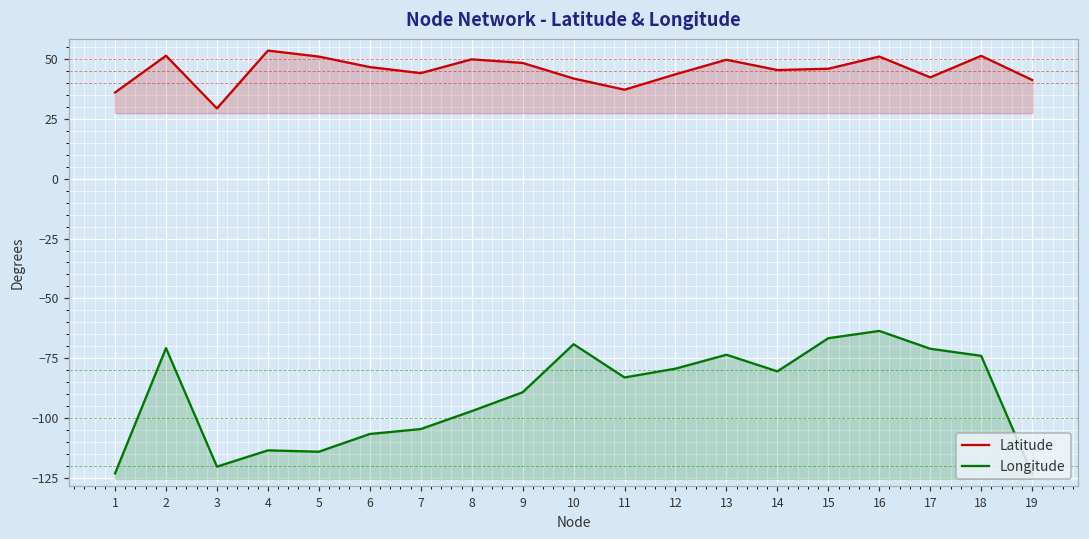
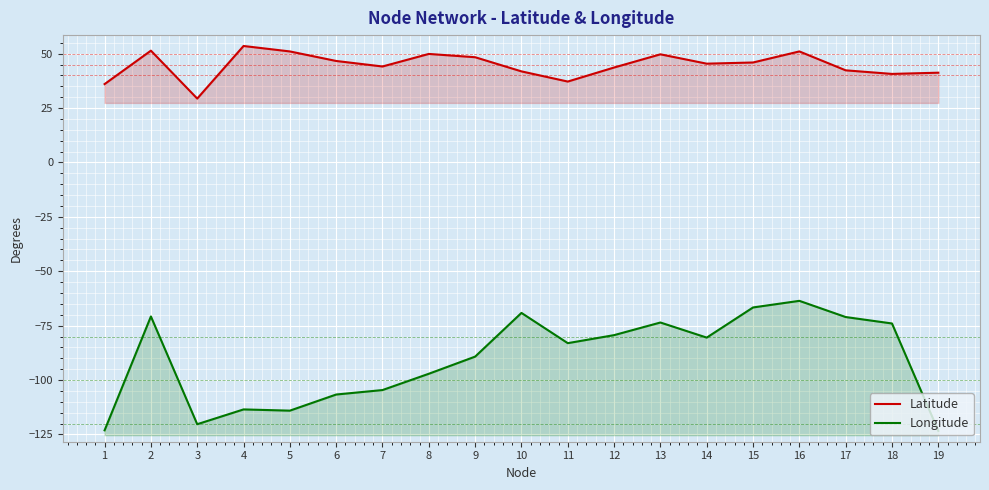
  {
    "Latitude": {
      "1": 36,
      "2": 51,
      "3": 29,
      "4": 54,
      "5": 51,
      "6": 47,
      "7": 44,
      "8": 50,
      "9": 48,
      "10": 42,
      "11": 37,
      "12": 44,
      "13": 50,
      "14": 45,
      "15": 46,
      "16": 51,
      "17": 42,
-     "18": 51,
+     "18": 41,
      "19": 41
    },
    "Longitude": {
      "1": -123,
      "2": -71,
      "3": -120,
      "4": -114,
      "5": -114,
      "6": -107,
      "7": -105,
      "8": -97,
      "9": -89,
      "10": -69,
      "11": -83,
      "12": -79,
      "13": -74,
      "14": -81,
      "15": -67,
      "16": -64,
      "17": -71,
      "18": -74
    }
  }
